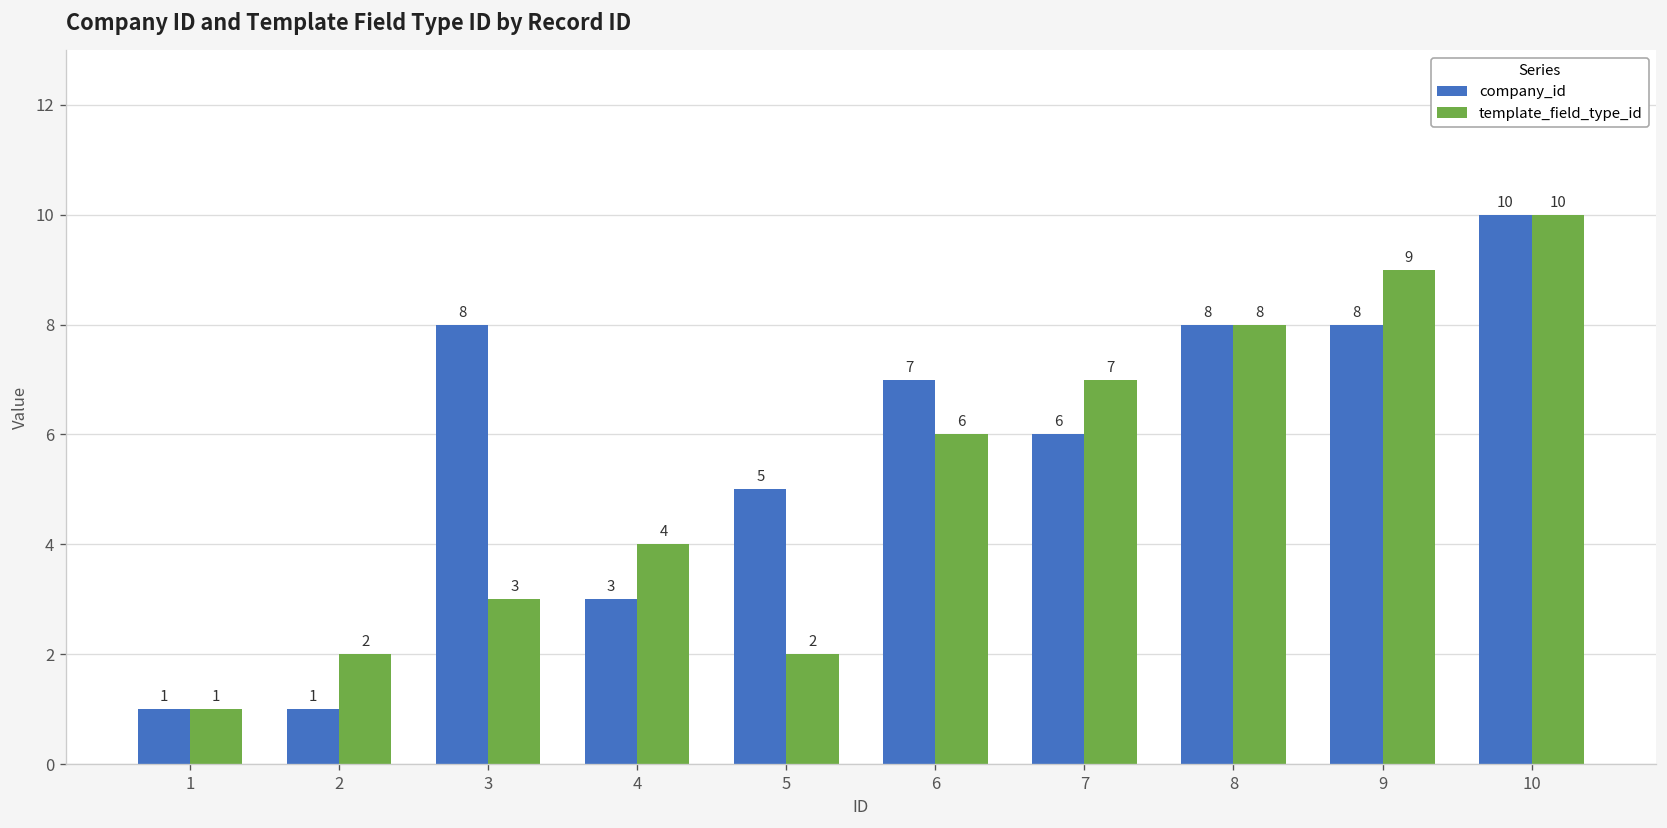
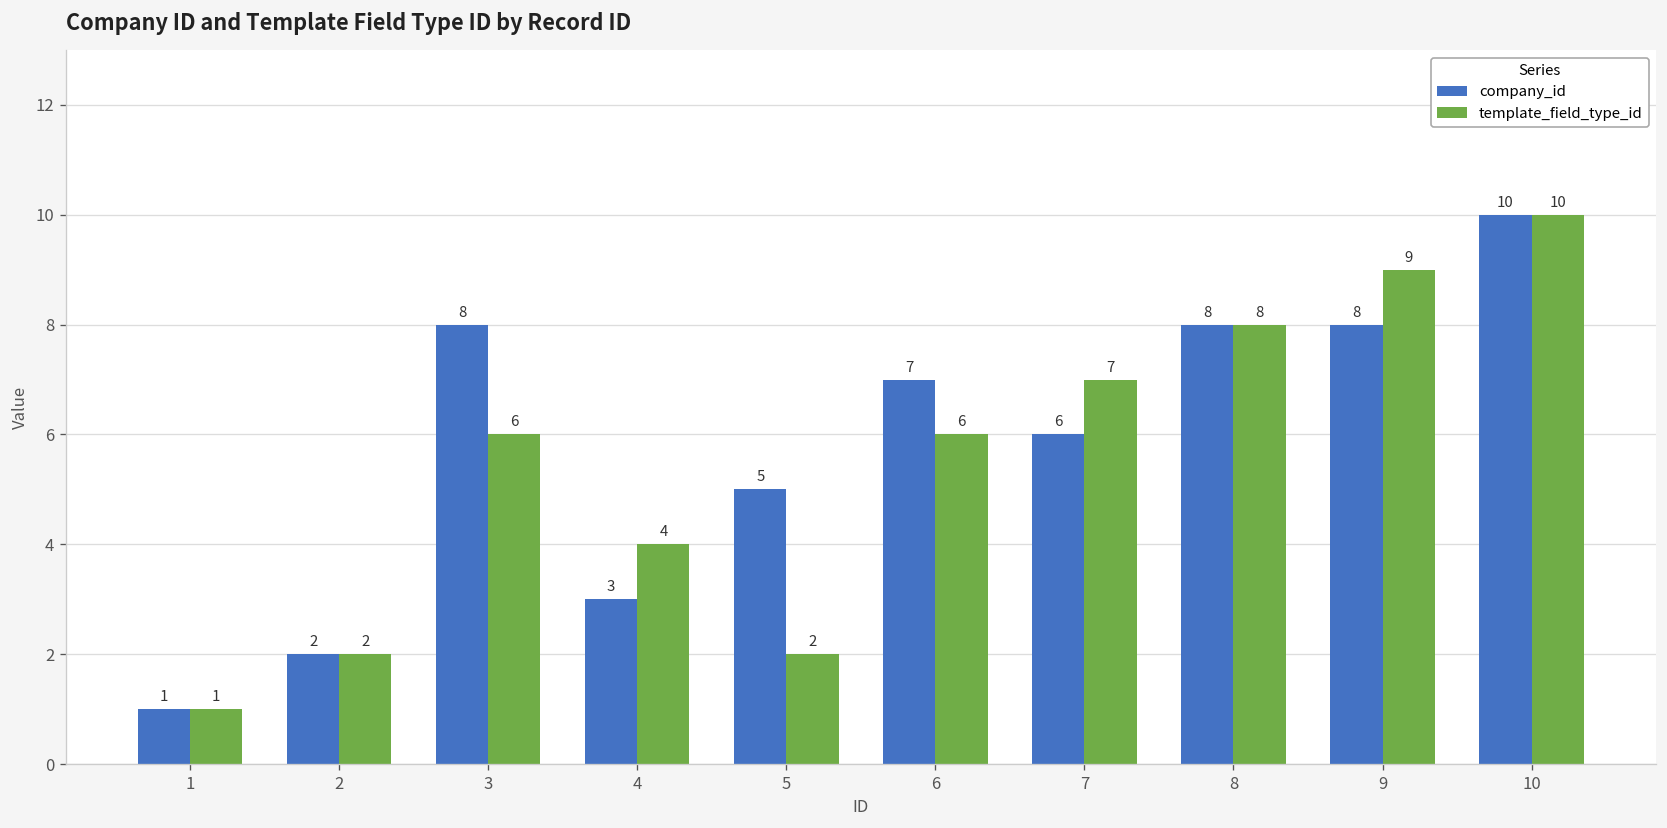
  {
    "company_id": {
      "1": 1,
-     "2": 1,
+     "2": 2,
      "3": 8,
      "4": 3,
      "5": 5,
      "6": 7,
      "7": 6,
      "8": 8,
      "9": 8,
      "10": 10
    },
    "template_field_type_id": {
      "1": 1,
      "2": 2,
-     "3": 3,
+     "3": 6,
      "4": 4,
      "5": 2,
      "6": 6,
      "7": 7,
      "8": 8,
      "9": 9,
      "10": 10
    }
  }
